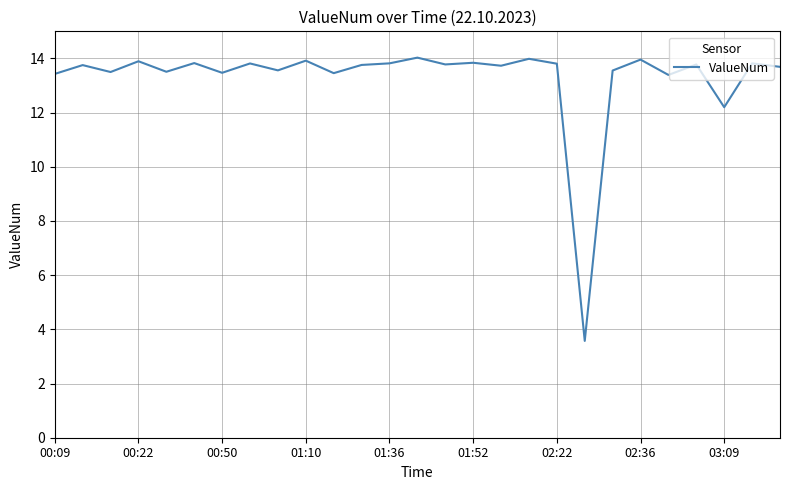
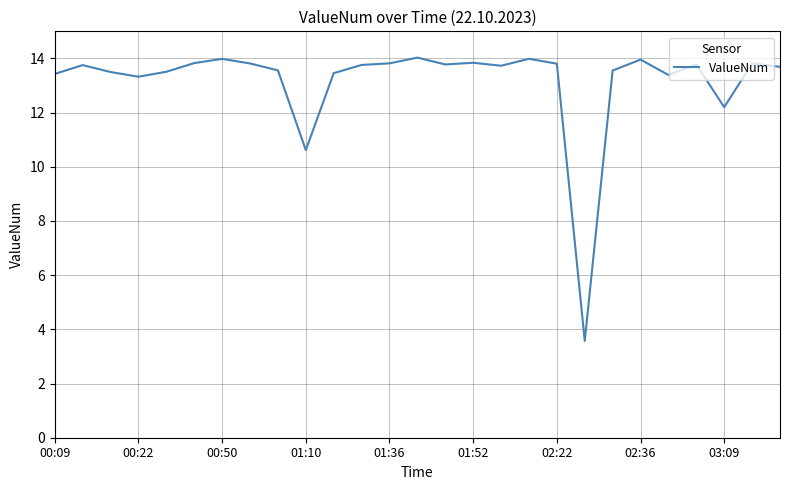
  {
    "00:09": 13.4,
-   "00:22": 13.9,
-   "00:50": 13.5,
-   "01:10": 13.9,
+   "00:22": 13.3,
+   "00:50": 14.0,
+   "01:10": 10.6,
    "01:36": 13.8,
    "01:52": 13.8,
    "02:22": 13.8,
    "02:36": 14.0,
    "03:09": 12.2
  }
